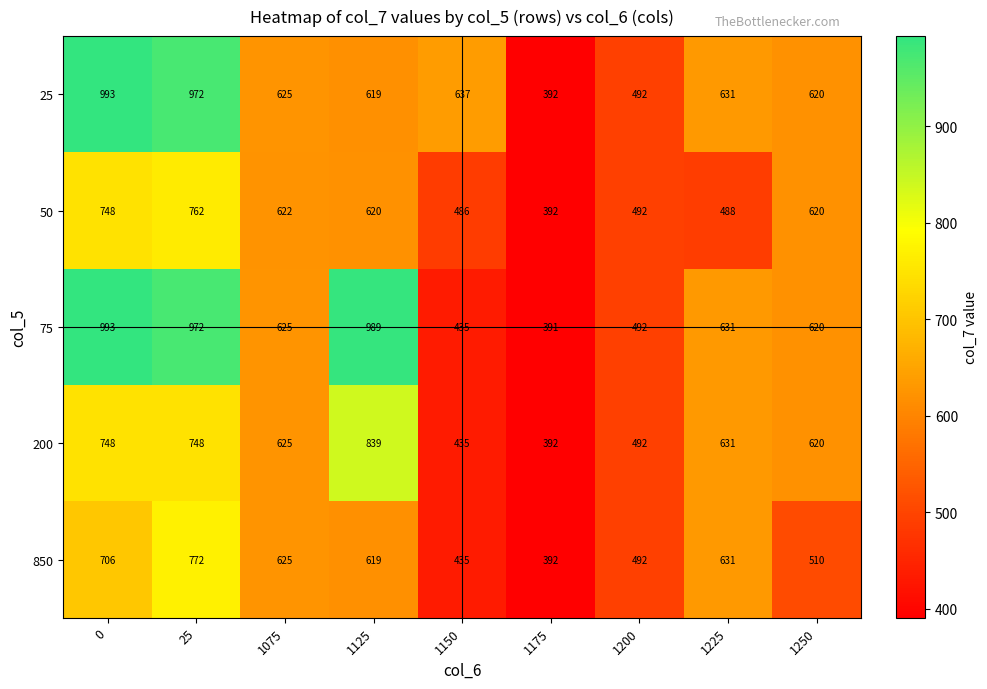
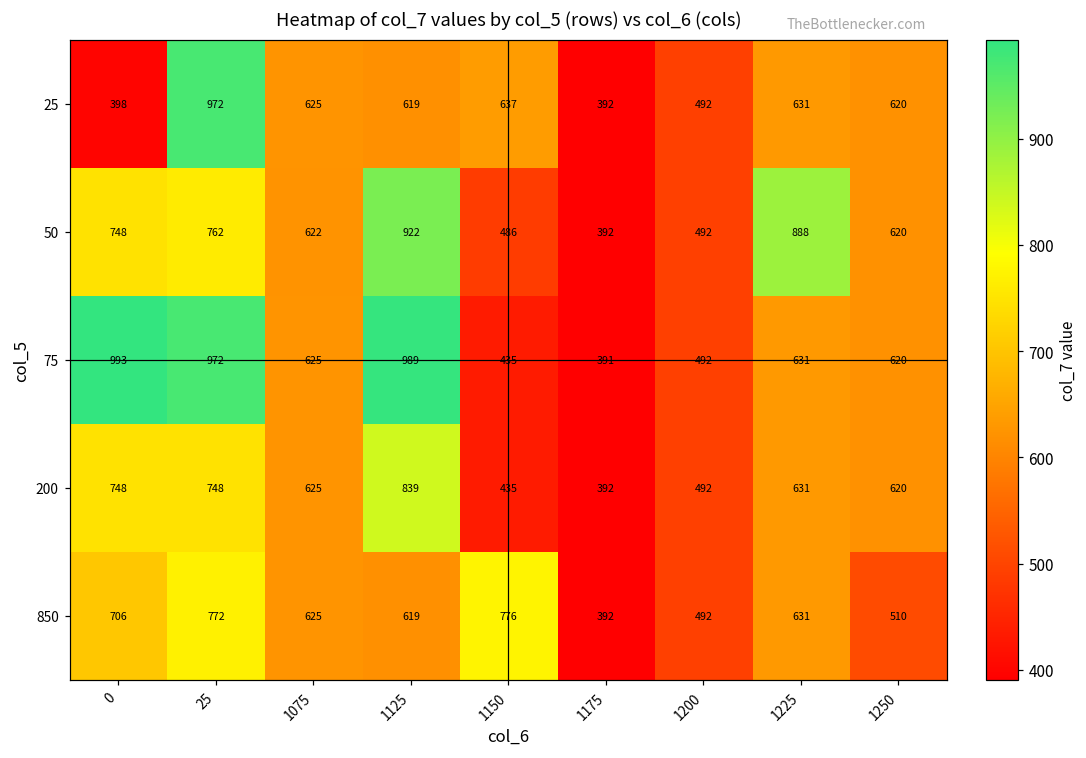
  {
    "25": {
-     "0": 993,
+     "0": 398,
      "25": 972,
      "1075": 625,
      "1125": 619,
      "1150": 637,
      "1175": 392,
      "1200": 492,
      "1225": 631,
      "1250": 620
    },
    "50": {
      "0": 748,
      "25": 762,
      "1075": 622,
-     "1125": 620,
+     "1125": 922,
      "1150": 486,
      "1175": 392,
      "1200": 492,
-     "1225": 488,
+     "1225": 888,
      "1250": 620
    },
    "75": {
      "0": 993,
      "25": 972,
      "1075": 625,
      "1125": 989,
      "1150": 435,
      "1175": 391,
      "1200": 492,
      "1225": 631,
      "1250": 620
    },
    "200": {
      "0": 748,
      "25": 748,
      "1075": 625,
      "1125": 839,
      "1150": 435,
      "1175": 392,
      "1200": 492,
      "1225": 631,
      "1250": 620
    },
    "850": {
      "0": 706,
      "25": 772,
      "1075": 625,
      "1125": 619,
-     "1150": 435,
+     "1150": 776,
      "1175": 392,
      "1200": 492,
      "1225": 631,
      "1250": 510
    }
  }
